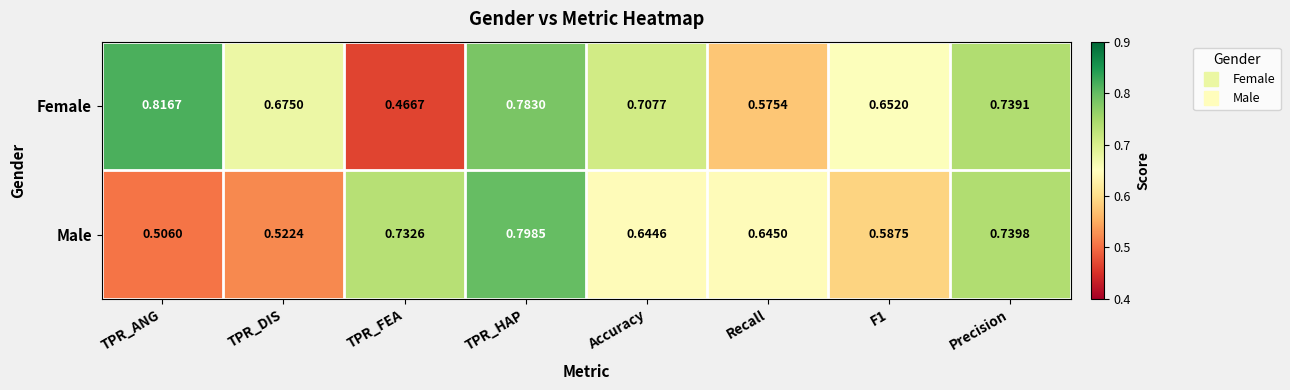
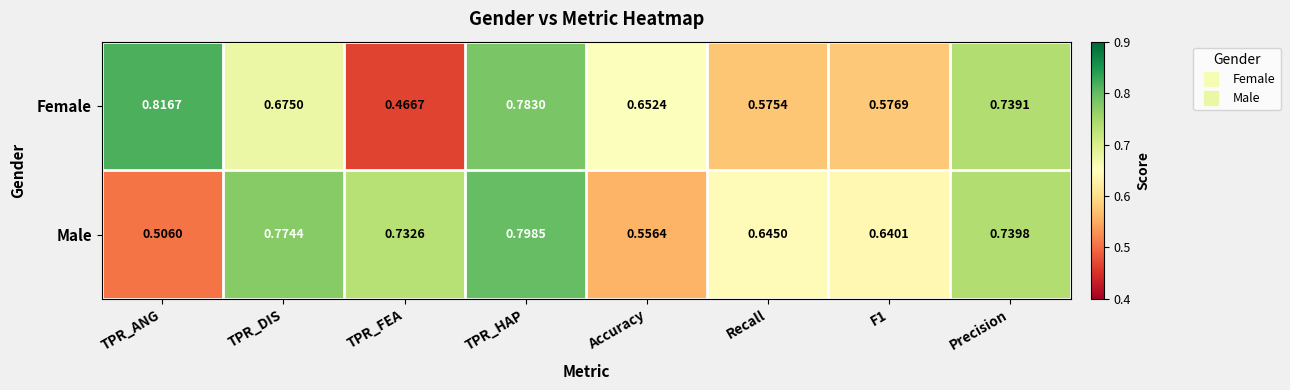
  {
    "Female": {
      "TPR_ANG": 0.8167,
      "TPR_DIS": 0.6750,
      "TPR_FEA": 0.4667,
      "TPR_HAP": 0.7830,
-     "Accuracy": 0.7077,
+     "Accuracy": 0.6524,
      "Recall": 0.5754,
-     "F1": 0.6520,
+     "F1": 0.5769,
      "Precision": 0.7391
    },
    "Male": {
      "TPR_ANG": 0.5060,
-     "TPR_DIS": 0.5224,
+     "TPR_DIS": 0.7744,
      "TPR_FEA": 0.7326,
      "TPR_HAP": 0.7985,
-     "Accuracy": 0.6446,
+     "Accuracy": 0.5564,
      "Recall": 0.6450,
-     "F1": 0.5875,
+     "F1": 0.6401,
      "Precision": 0.7398
    }
  }
